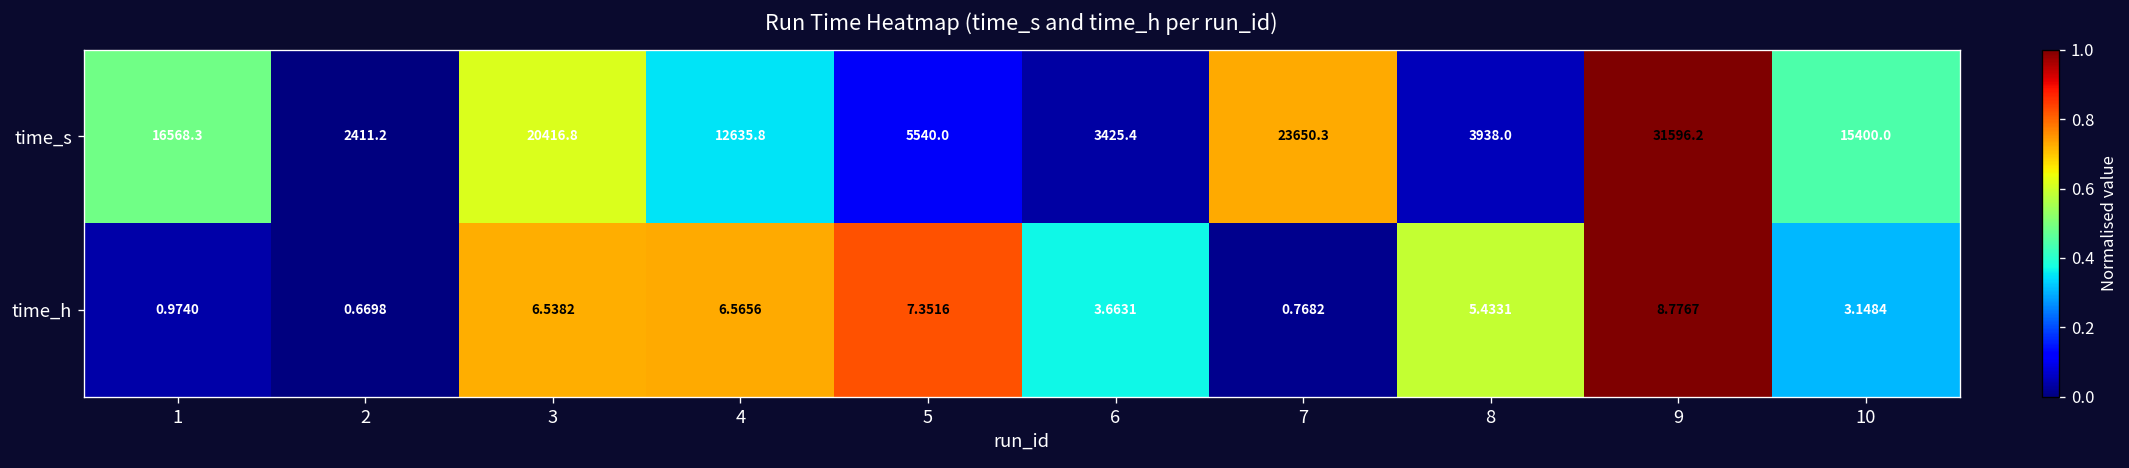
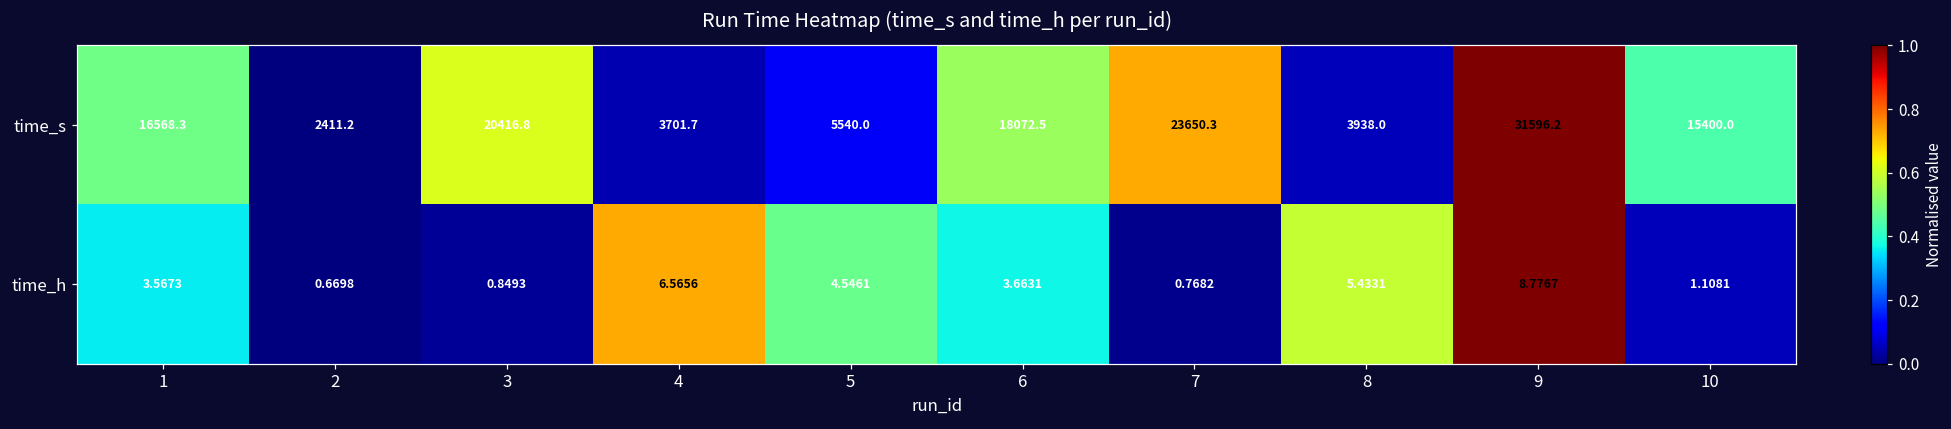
  {
    "time_s": {
      "1": 16568.3,
      "2": 2411.2,
      "3": 20416.8,
-     "4": 12635.8,
+     "4": 3701.7,
      "5": 5540.0,
-     "6": 3425.4,
+     "6": 18072.5,
      "7": 23650.3,
      "8": 3938.0,
      "9": 31596.2,
      "10": 15400.0
    },
    "time_h": {
-     "1": 0.9740,
+     "1": 3.5673,
      "2": 0.6698,
-     "3": 6.5382,
+     "3": 0.8493,
      "4": 6.5656,
-     "5": 7.3516,
+     "5": 4.5461,
      "6": 3.6631,
      "7": 0.7682,
      "8": 5.4331,
      "9": 8.7767,
-     "10": 3.1484
+     "10": 1.1081
    }
  }
